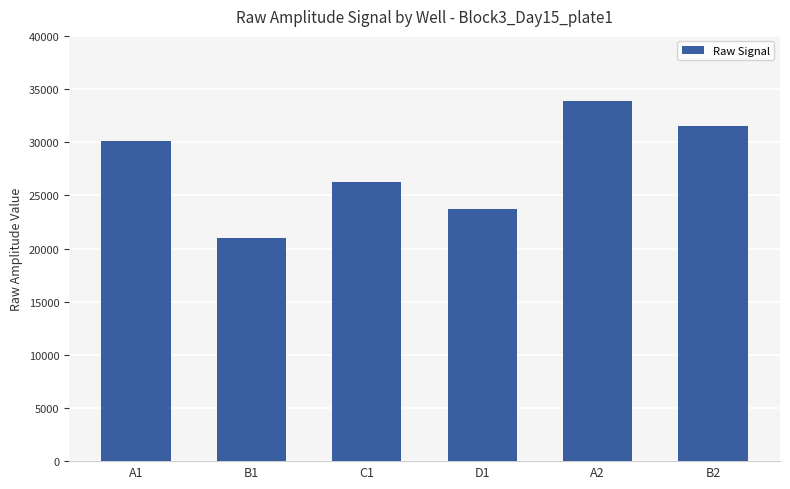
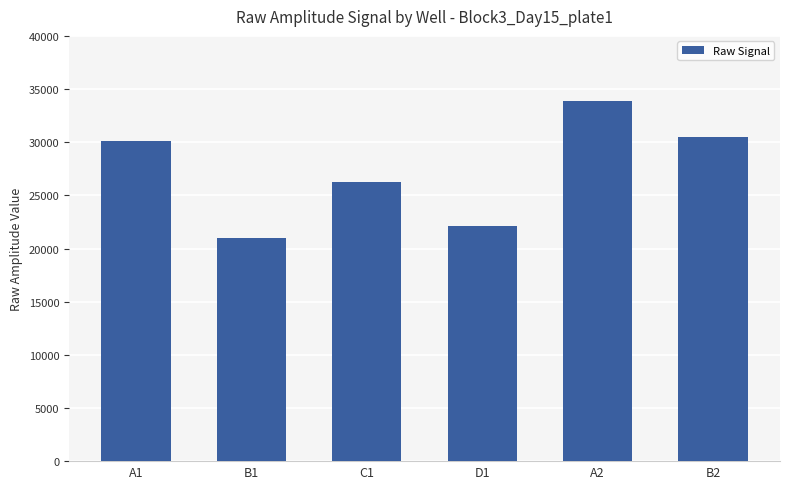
  {
    "A1": 30100,
    "B1": 21000,
    "C1": 26200,
-   "D1": 23700,
+   "D1": 22100,
    "A2": 33900,
-   "B2": 31500
+   "B2": 30500
  }
